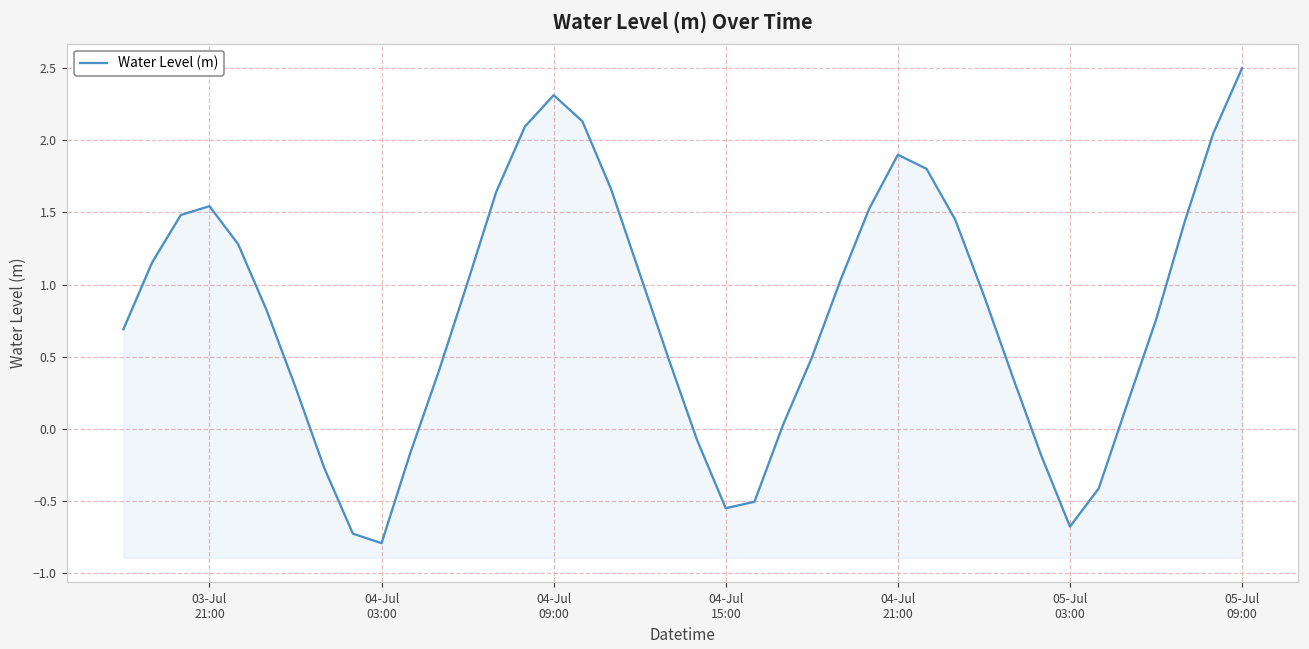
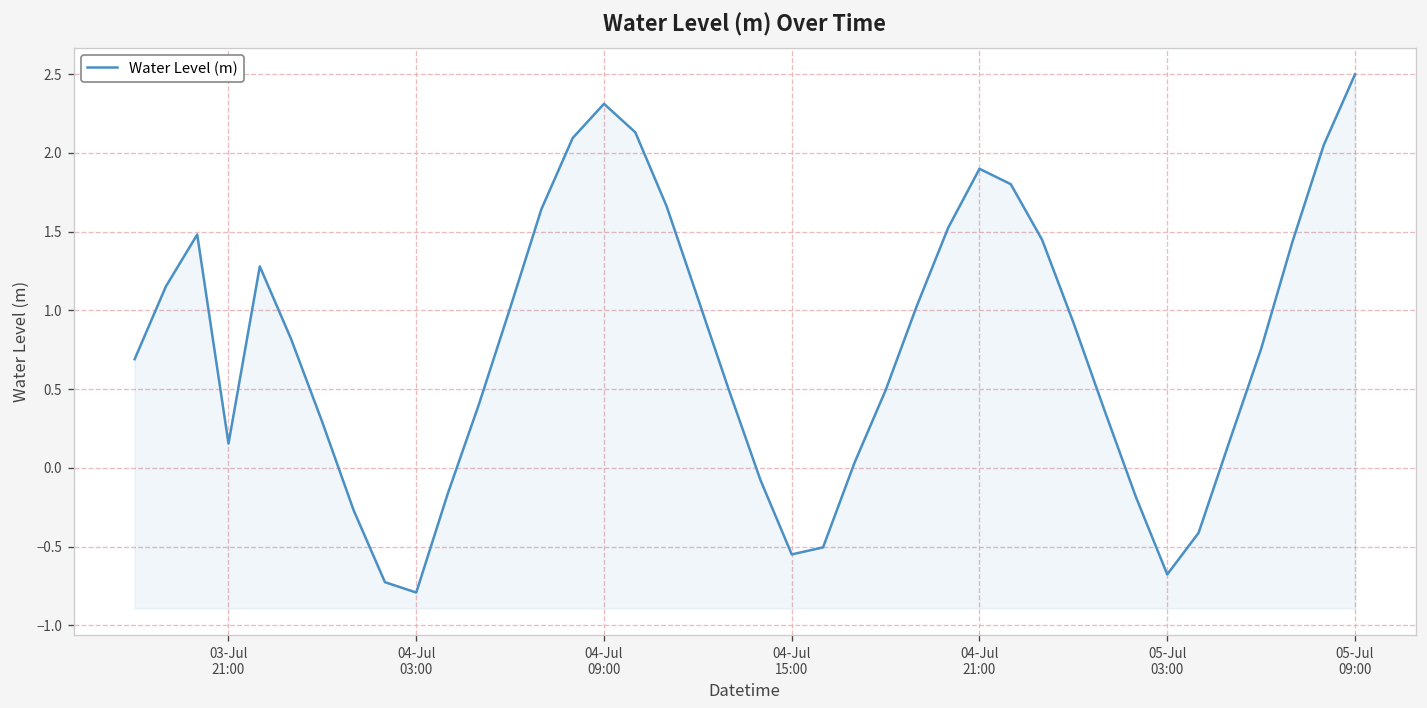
  {
-   "03-Jul 21:00": 1.54,
+   "03-Jul 21:00": 0.16,
    "04-Jul 03:00": -0.79,
    "04-Jul 09:00": 2.31,
    "04-Jul 15:00": -0.55,
    "04-Jul 21:00": 1.90,
    "05-Jul 03:00": -0.68,
    "05-Jul 09:00": 2.50
  }
